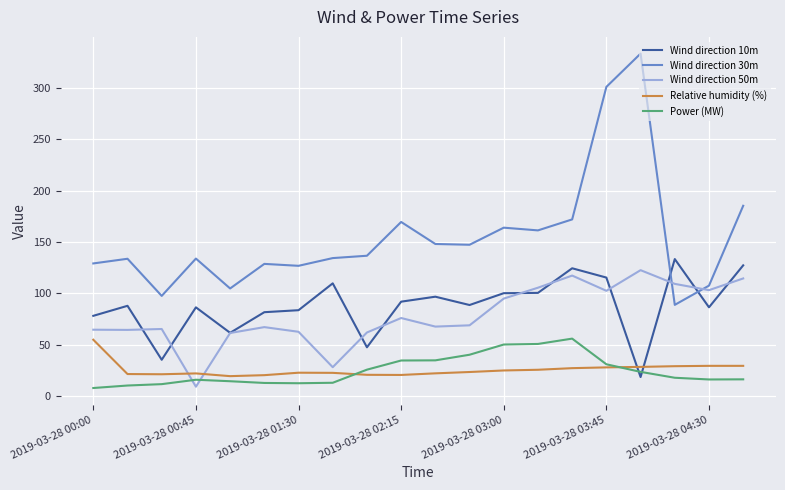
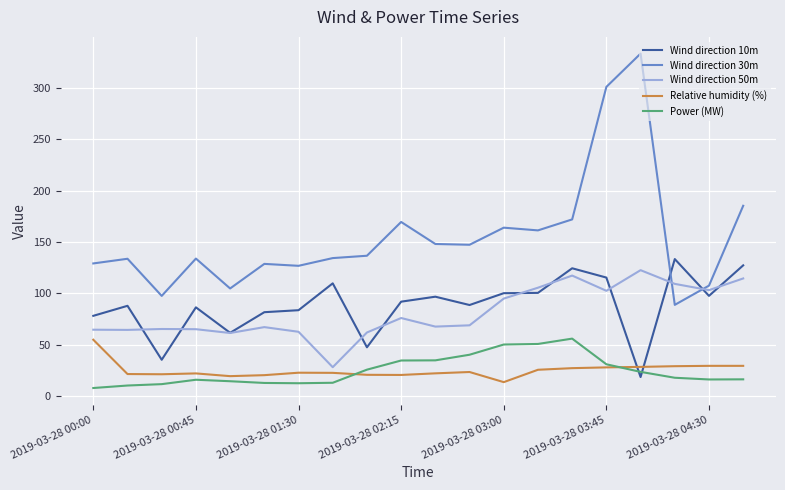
  {
    "Wind direction 10m": {
      "2019-03-28 00:00": 78,
      "2019-03-28 00:45": 86,
      "2019-03-28 01:30": 84,
      "2019-03-28 02:15": 92,
      "2019-03-28 03:00": 100,
      "2019-03-28 03:45": 115,
-     "2019-03-28 04:30": 86
+     "2019-03-28 04:30": 97
    },
    "Wind direction 30m": {
      "2019-03-28 00:00": 129,
      "2019-03-28 00:45": 134,
      "2019-03-28 01:30": 127,
      "2019-03-28 02:15": 170,
      "2019-03-28 03:00": 164,
      "2019-03-28 03:45": 301,
      "2019-03-28 04:30": 107
    },
    "Wind direction 50m": {
      "2019-03-28 00:00": 65,
-     "2019-03-28 00:45": 9,
+     "2019-03-28 00:45": 65,
      "2019-03-28 01:30": 62,
      "2019-03-28 02:15": 76,
      "2019-03-28 03:00": 95,
      "2019-03-28 03:45": 102,
      "2019-03-28 04:30": 103
    },
    "Relative humidity (%)": {
      "2019-03-28 00:00": 55,
      "2019-03-28 00:45": 22,
      "2019-03-28 01:30": 23,
      "2019-03-28 02:15": 20,
-     "2019-03-28 03:00": 25,
+     "2019-03-28 03:00": 13,
      "2019-03-28 03:45": 28,
      "2019-03-28 04:30": 29
    },
    "Power (MW)": {
      "2019-03-28 00:00": 8,
      "2019-03-28 00:45": 16,
      "2019-03-28 01:30": 12,
      "2019-03-28 02:15": 34,
      "2019-03-28 03:00": 50,
      "2019-03-28 03:45": 31,
      "2019-03-28 04:30": 16
    }
  }
